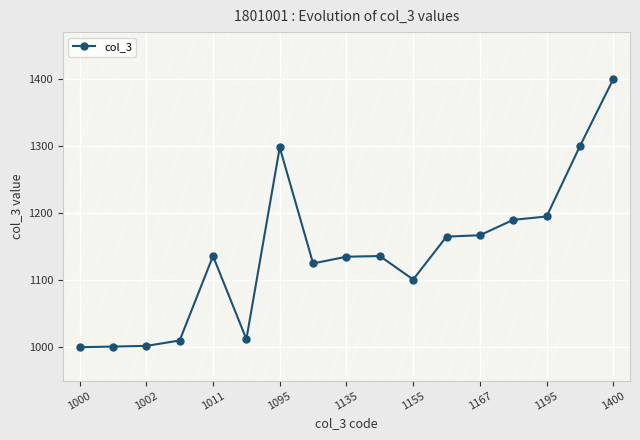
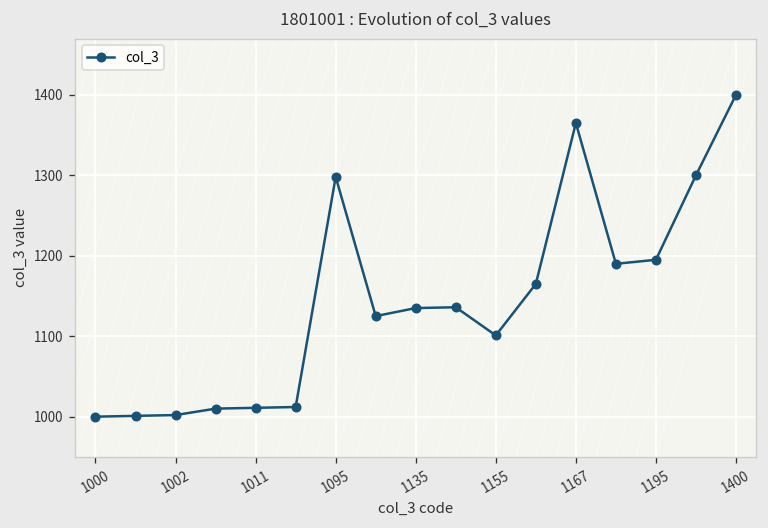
  {
    "col_3": {
      "1000": 1000,
      "1002": 1000,
-     "1011": 1140,
+     "1011": 1010,
      "1095": 1300,
      "1135": 1140,
      "1155": 1100,
-     "1167": 1170,
+     "1167": 1370,
      "1195": 1200,
      "1400": 1400
    }
  }
